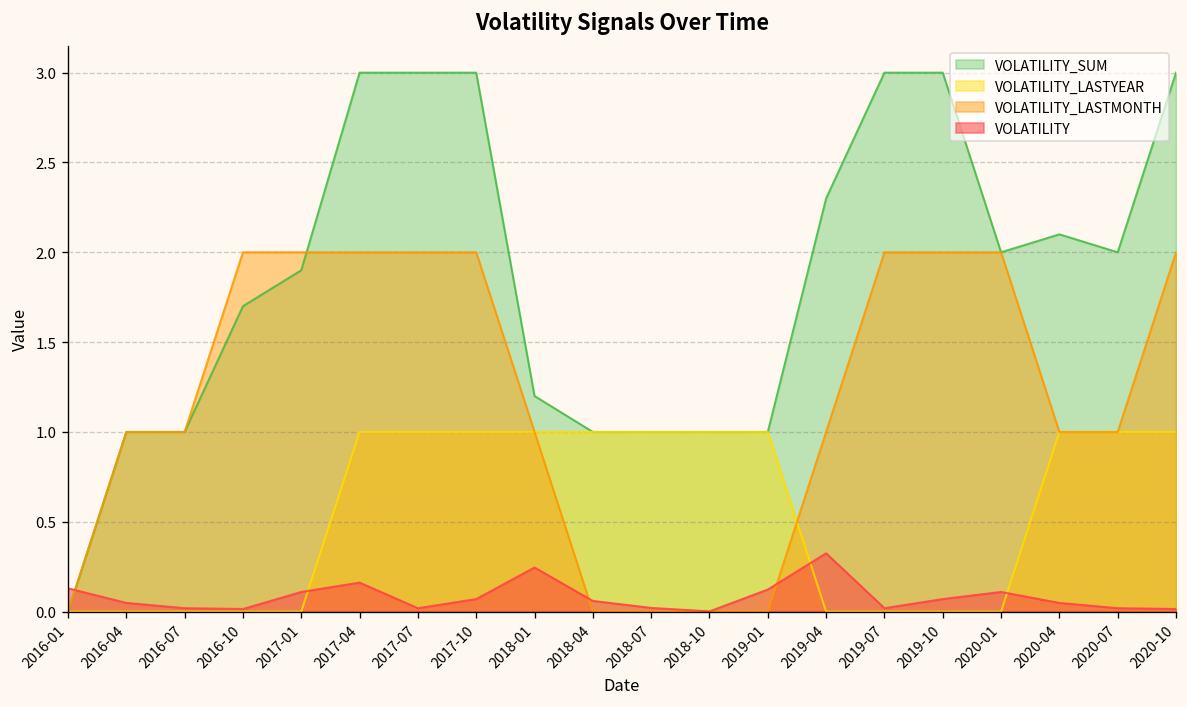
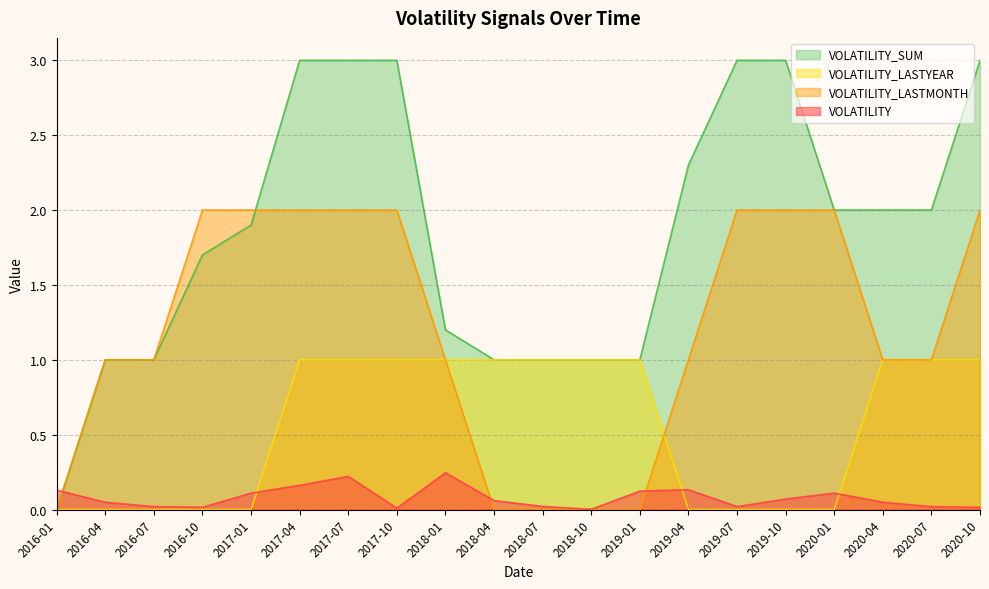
  {
    "VOLATILITY_SUM": {
      "2016-10": 1.7,
      "2017-01": 1.9,
      "2017-04": 3.0,
      "2017-07": 3.0,
      "2017-10": 3.0,
      "2018-01": 1.2,
      "2019-04": 2.3,
      "2019-07": 3.0,
      "2019-10": 3.0,
-     "2020-04": 2.1,
+     "2020-04": 2.0,
      "2020-07": 2.0,
      "2020-10": 3.0
    },
    "VOLATILITY": {
      "2016-01": 0.13,
      "2016-04": 0.05,
      "2016-07": 0.02,
      "2017-01": 0.11,
      "2017-04": 0.16,
-     "2017-07": 0.02,
-     "2017-10": 0.07,
+     "2017-07": 0.22,
+     "2017-10": 0.01,
      "2018-01": 0.25,
      "2018-04": 0.06,
      "2018-07": 0.02,
      "2019-01": 0.12,
-     "2019-04": 0.32,
+     "2019-04": 0.13,
      "2019-07": 0.02,
      "2019-10": 0.07,
      "2020-01": 0.11,
      "2020-04": 0.05,
      "2020-07": 0.02,
      "2020-10": 0.01
    }
  }
